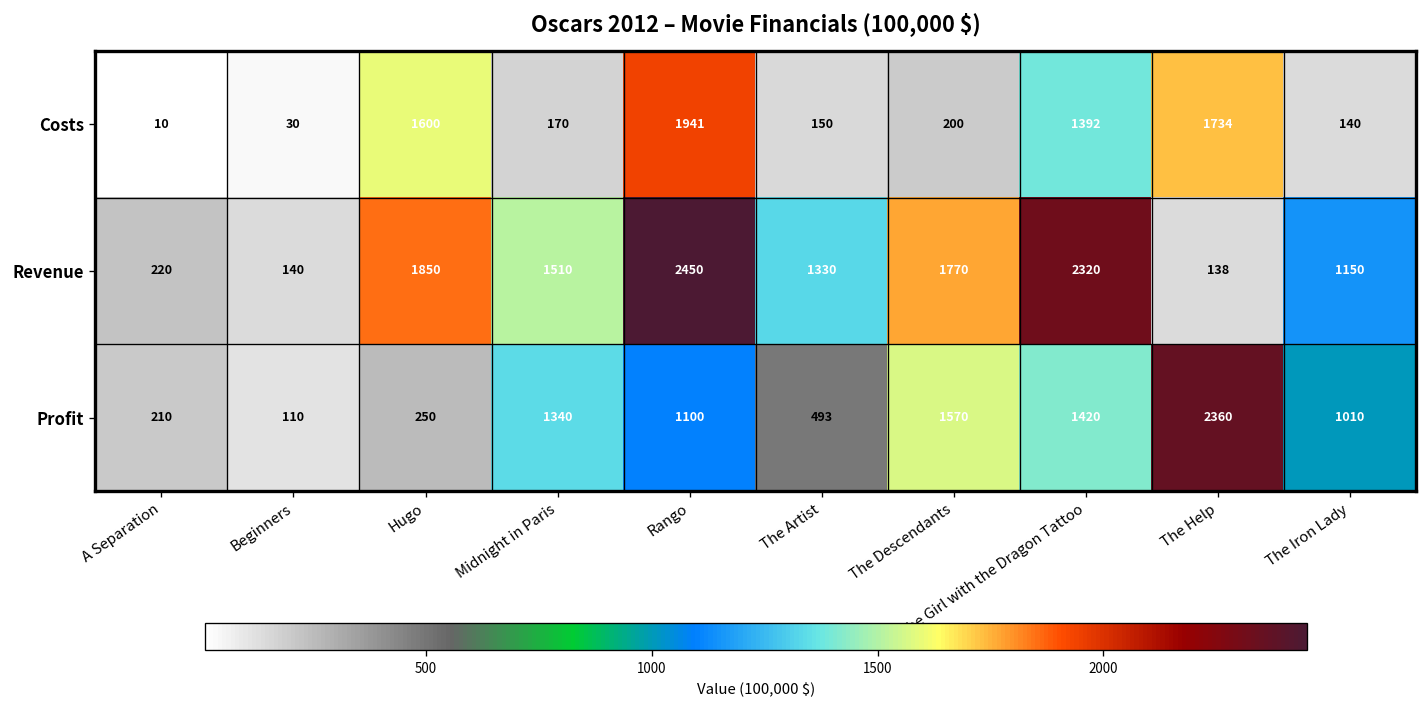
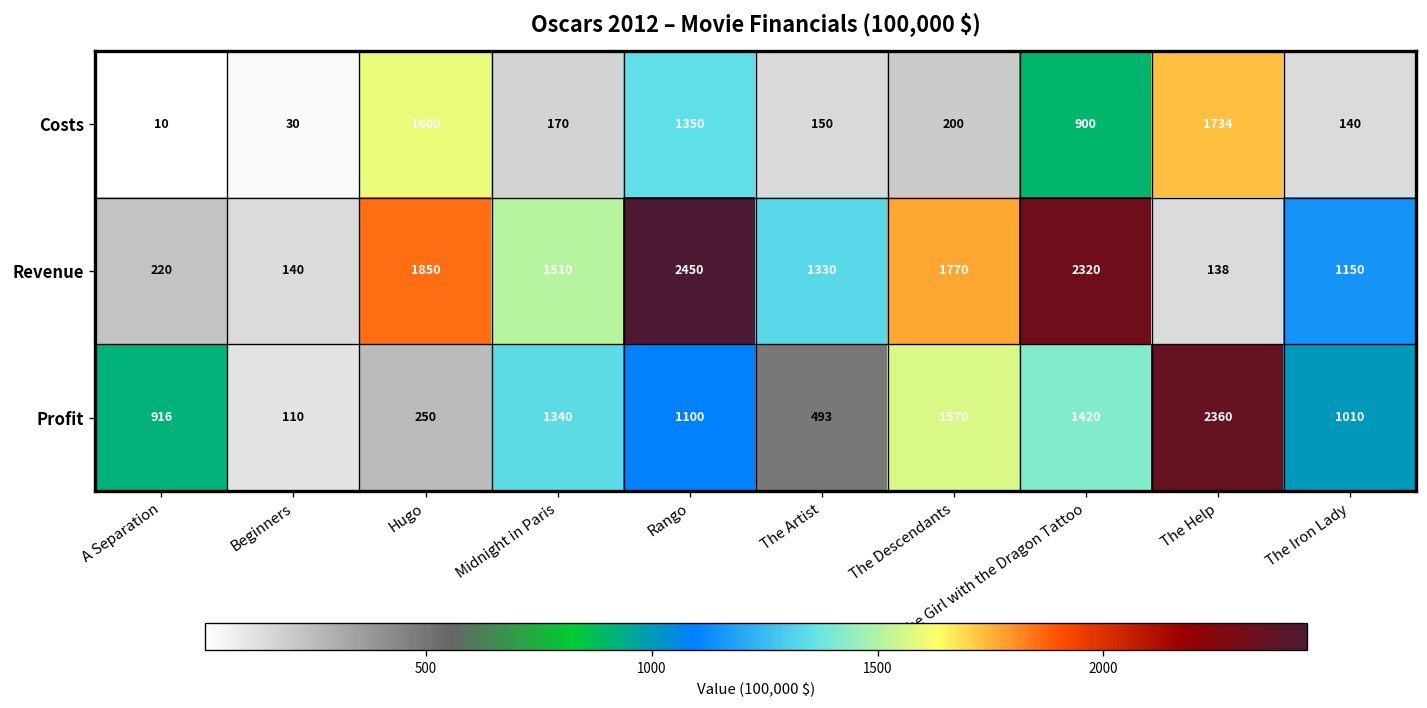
  {
    "Costs": {
      "A Separation": 10,
      "Beginners": 30,
      "Hugo": 1600,
      "Midnight in Paris": 170,
-     "Rango": 1941,
+     "Rango": 1350,
      "The Artist": 150,
      "The Descendants": 200,
-     "The Girl with the Dragon Tattoo": 1392,
+     "The Girl with the Dragon Tattoo": 900,
      "The Help": 1734,
      "The Iron Lady": 140
    },
    "Revenue": {
      "A Separation": 220,
      "Beginners": 140,
      "Hugo": 1850,
      "Midnight in Paris": 1510,
      "Rango": 2450,
      "The Artist": 1330,
      "The Descendants": 1770,
      "The Girl with the Dragon Tattoo": 2320,
      "The Help": 138,
      "The Iron Lady": 1150
    },
    "Profit": {
-     "A Separation": 210,
+     "A Separation": 916,
      "Beginners": 110,
      "Hugo": 250,
      "Midnight in Paris": 1340,
      "Rango": 1100,
      "The Artist": 493,
      "The Descendants": 1570,
      "The Girl with the Dragon Tattoo": 1420,
      "The Help": 2360,
      "The Iron Lady": 1010
    }
  }
